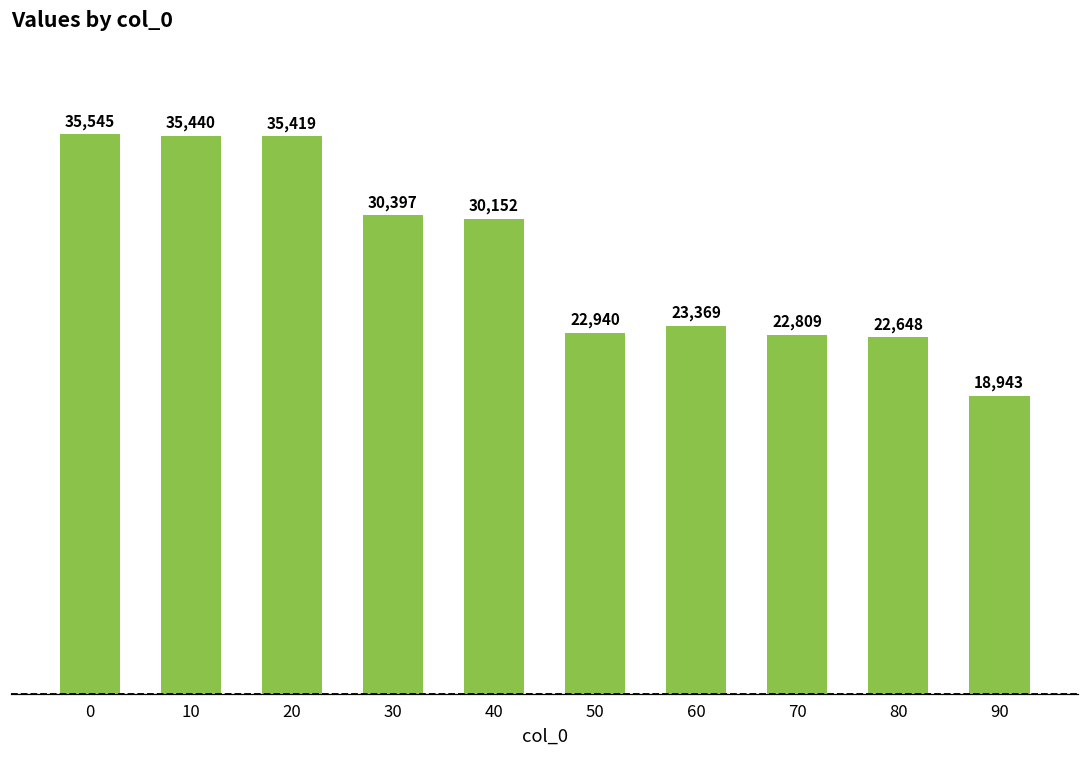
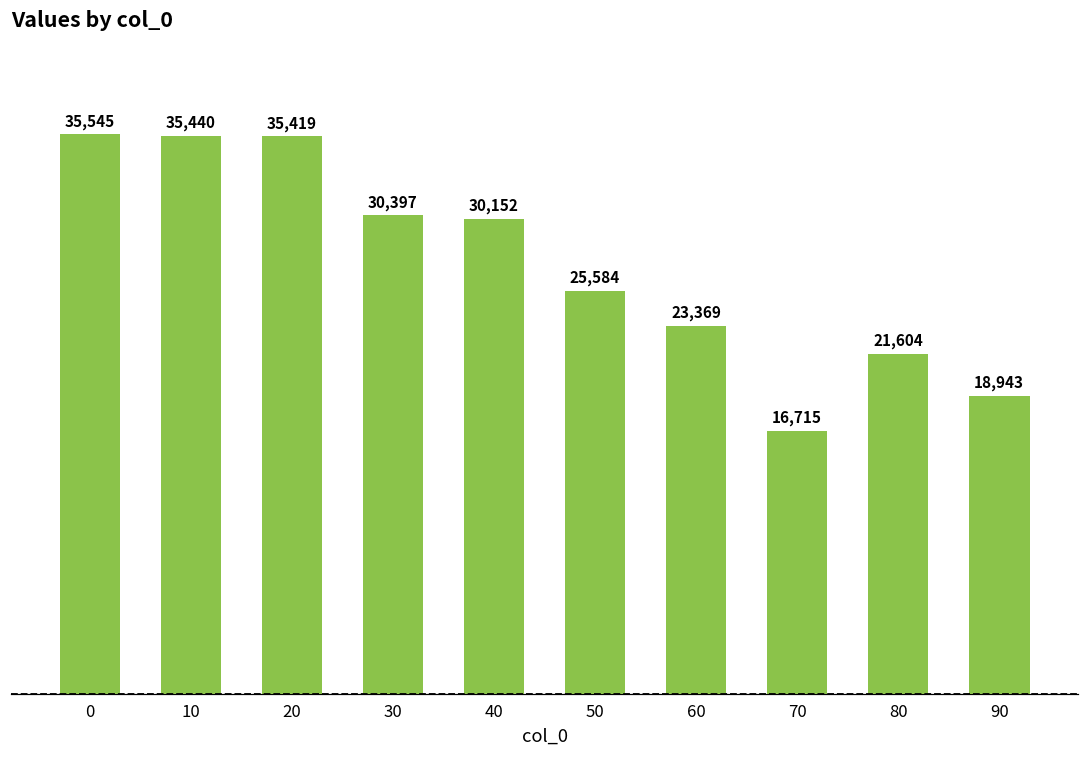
  {
    "0": "35,545",
    "10": "35,440",
    "20": "35,419",
    "30": "30,397",
    "40": "30,152",
-   "50": "22,940",
+   "50": "25,584",
    "60": "23,369",
-   "70": "22,809",
-   "80": "22,648",
+   "70": "16,715",
+   "80": "21,604",
    "90": "18,943"
  }
